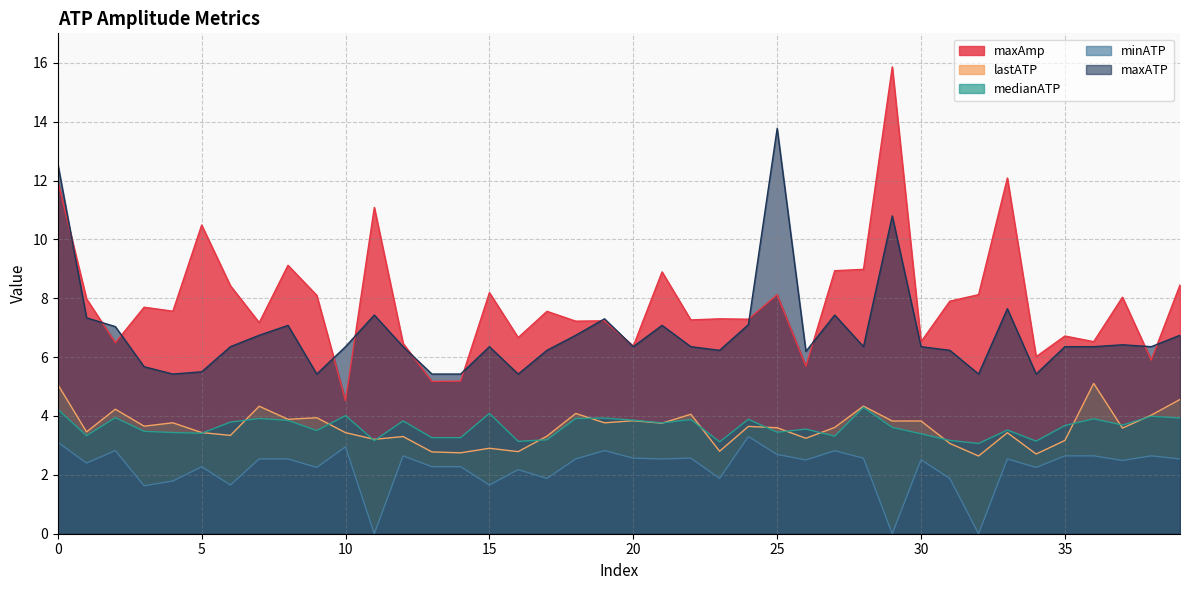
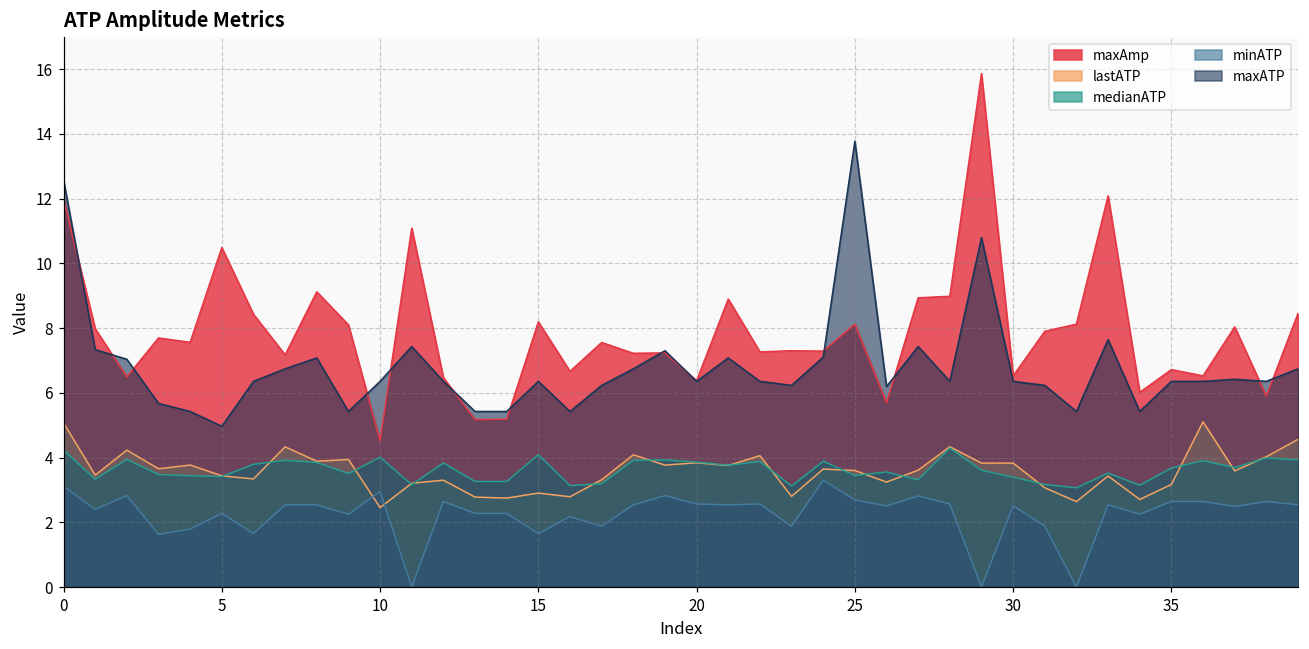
  {
    "maxAmp": {
      "0": 12.0,
      "5": 10.5,
      "10": 4.5,
      "15": 8.2,
      "25": 8.1,
      "30": 6.5,
      "35": 6.7
    },
    "lastATP": {
      "0": 5.1,
-     "10": 3.4,
+     "10": 2.5,
      "15": 2.9,
      "25": 3.6,
      "30": 3.8,
      "35": 3.2
    },
    "maxATP": {
      "0": 12.6,
-     "5": 5.5,
+     "5": 5.0,
      "10": 6.4,
      "15": 6.4,
      "25": 13.8,
      "30": 6.4,
      "35": 6.4
    }
  }
